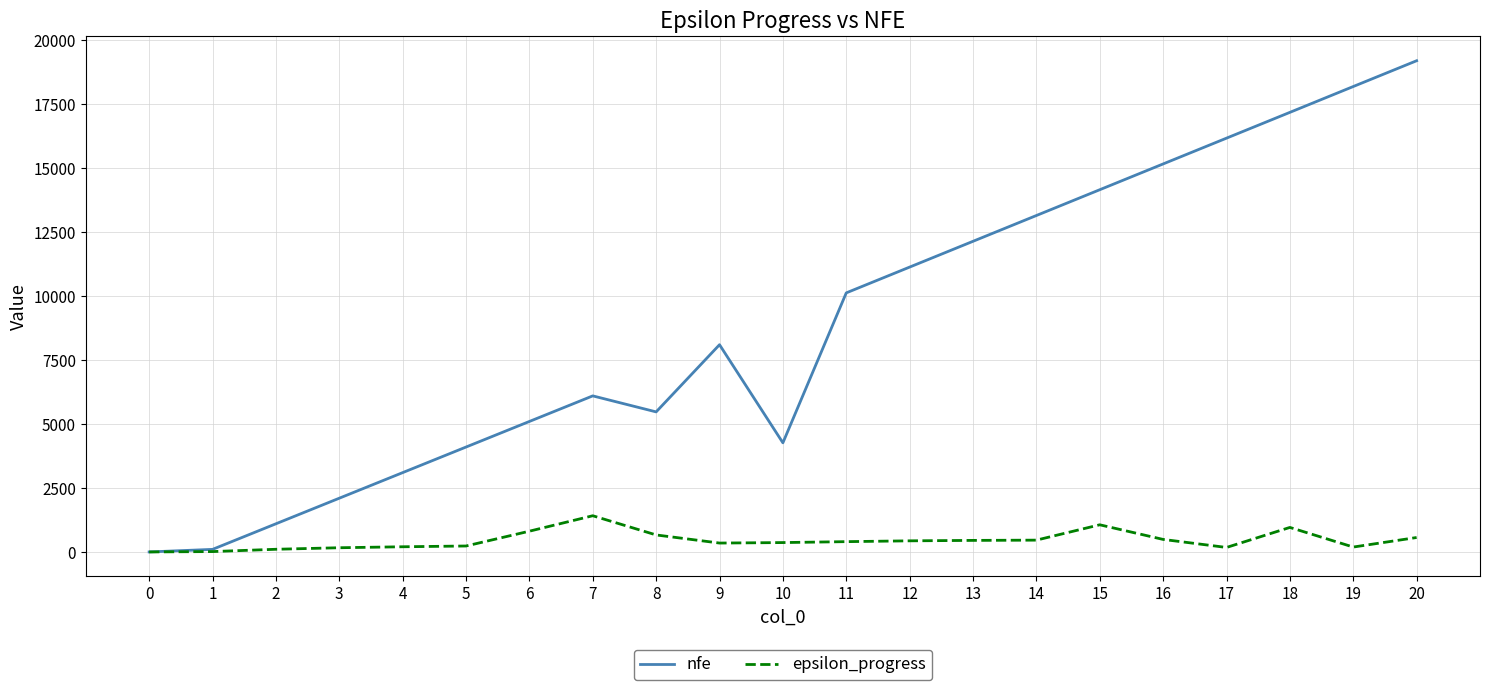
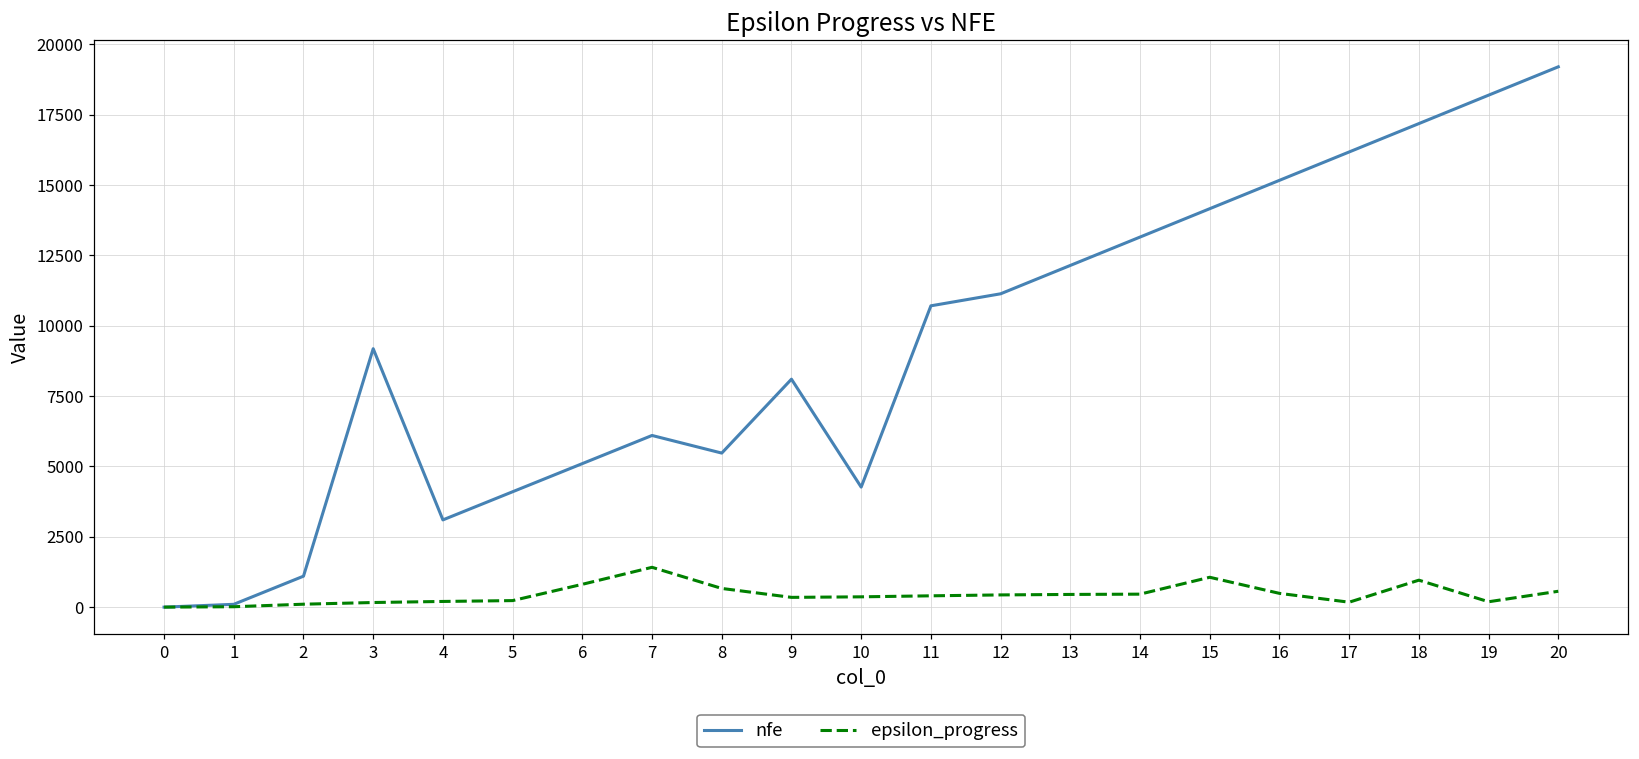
  {
    "nfe": {
      "2": 1100,
-     "3": 2100,
+     "3": 9200,
      "4": 3100,
      "5": 4100,
      "6": 5100,
      "7": 6100,
      "8": 5500,
      "9": 8100,
      "10": 4300,
-     "11": 10100,
+     "11": 10700,
      "12": 11100,
      "13": 12100,
      "14": 13200,
      "15": 14200,
      "16": 15200,
      "17": 16200,
      "18": 17200,
      "19": 18200,
      "20": 19200
    },
    "epsilon_progress": {
      "2": 100,
      "3": 200,
      "4": 200,
      "5": 200,
      "6": 800,
      "7": 1400,
      "8": 700,
      "9": 300,
      "10": 400,
      "11": 400,
      "12": 400,
      "13": 500,
      "14": 500,
      "15": 1100,
      "16": 500,
      "17": 200,
      "18": 1000,
      "19": 200,
      "20": 600
    }
  }
